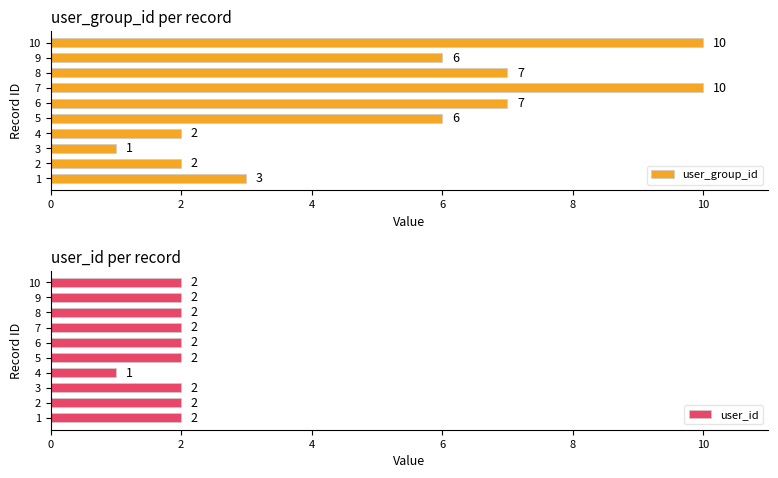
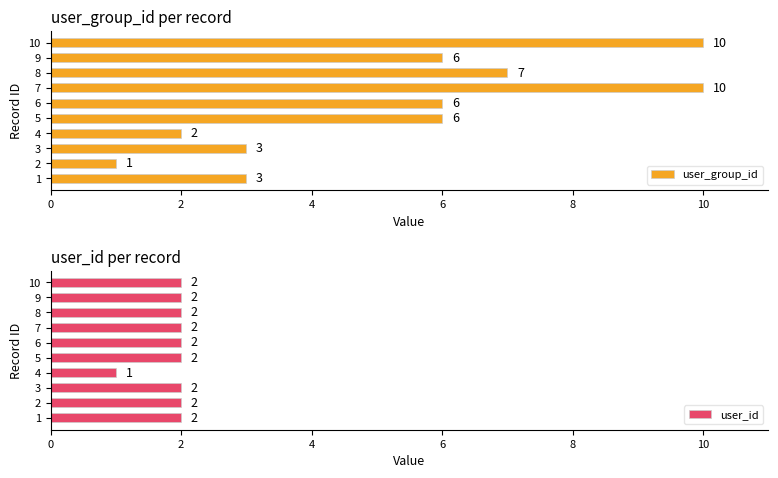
  {
    "user_group_id per record": {
      "10": 10,
      "9": 6,
      "8": 7,
      "7": 10,
-     "6": 7,
+     "6": 6,
      "5": 6,
      "4": 2,
-     "3": 1,
-     "2": 2,
+     "3": 3,
+     "2": 1,
      "1": 3
    },
    "user_id per record": {
      "10": 2,
      "9": 2,
      "8": 2,
      "7": 2,
      "6": 2,
      "5": 2,
      "4": 1,
      "3": 2,
      "2": 2,
      "1": 2
    }
  }
